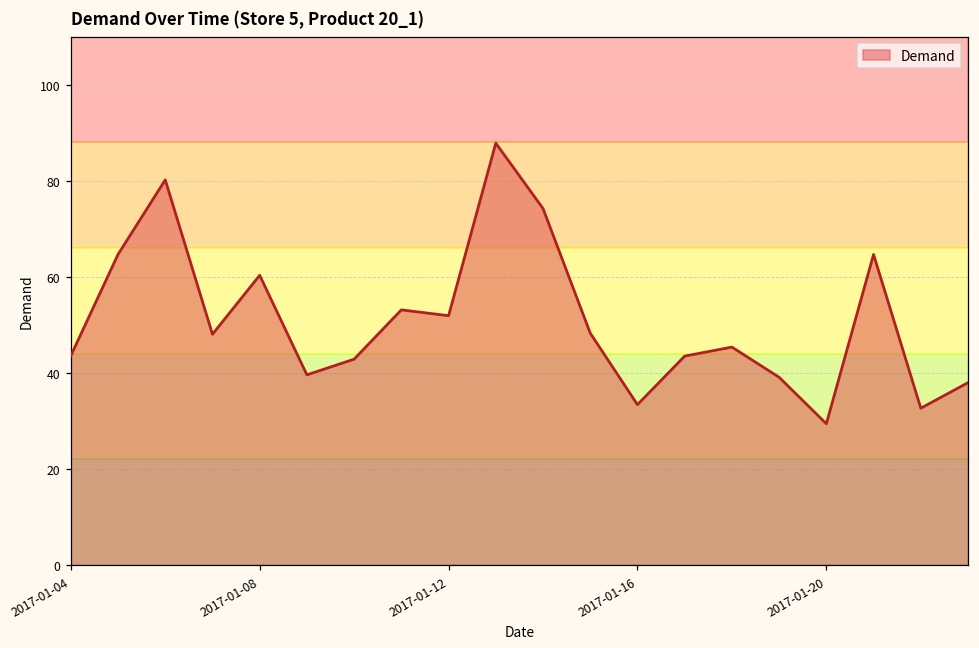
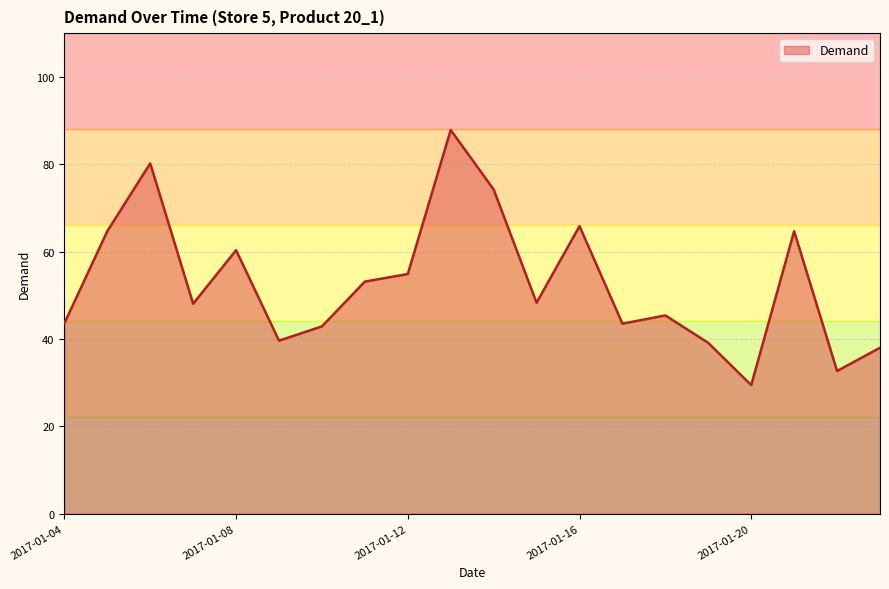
  {
    "2017-01-04": 44,
    "2017-01-08": 60,
-   "2017-01-12": 52,
-   "2017-01-16": 33,
+   "2017-01-12": 55,
+   "2017-01-16": 66,
    "2017-01-20": 29
  }
